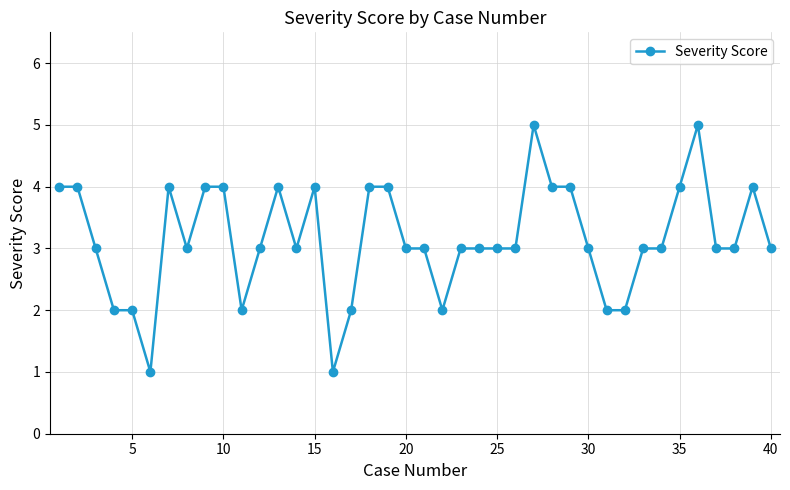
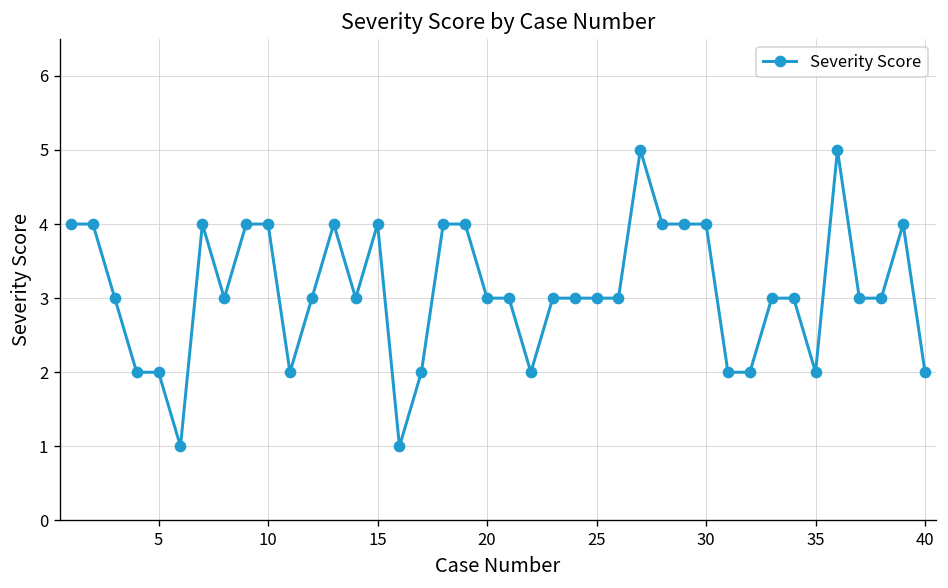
  {
    "5": 2,
    "10": 4,
    "15": 4,
    "20": 3,
    "25": 3,
-   "30": 3,
-   "35": 4,
-   "40": 3
+   "30": 4,
+   "35": 2,
+   "40": 2
  }
